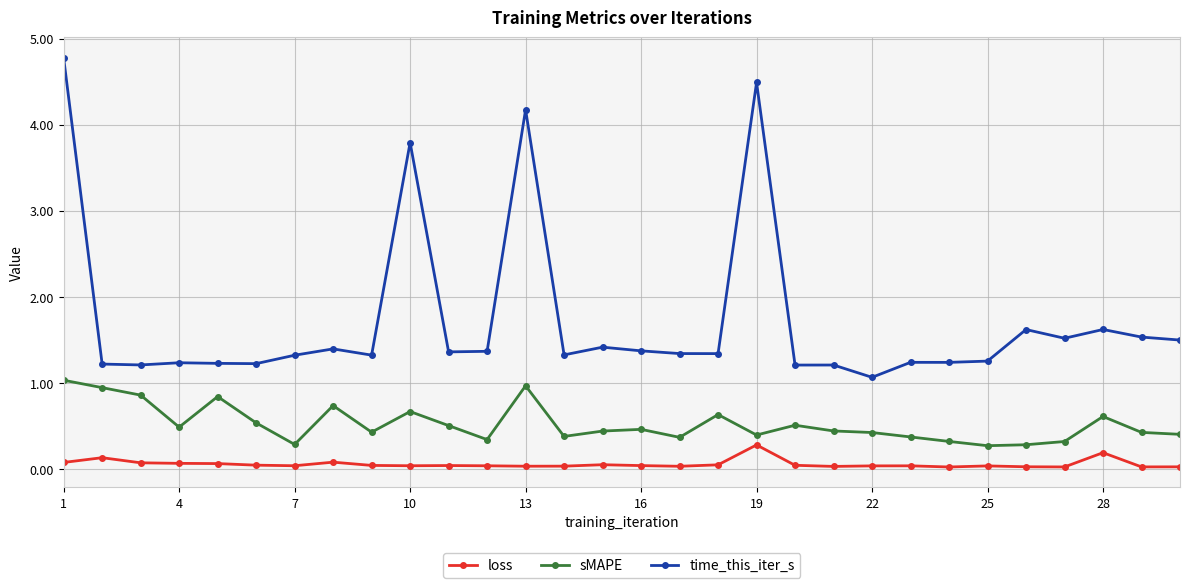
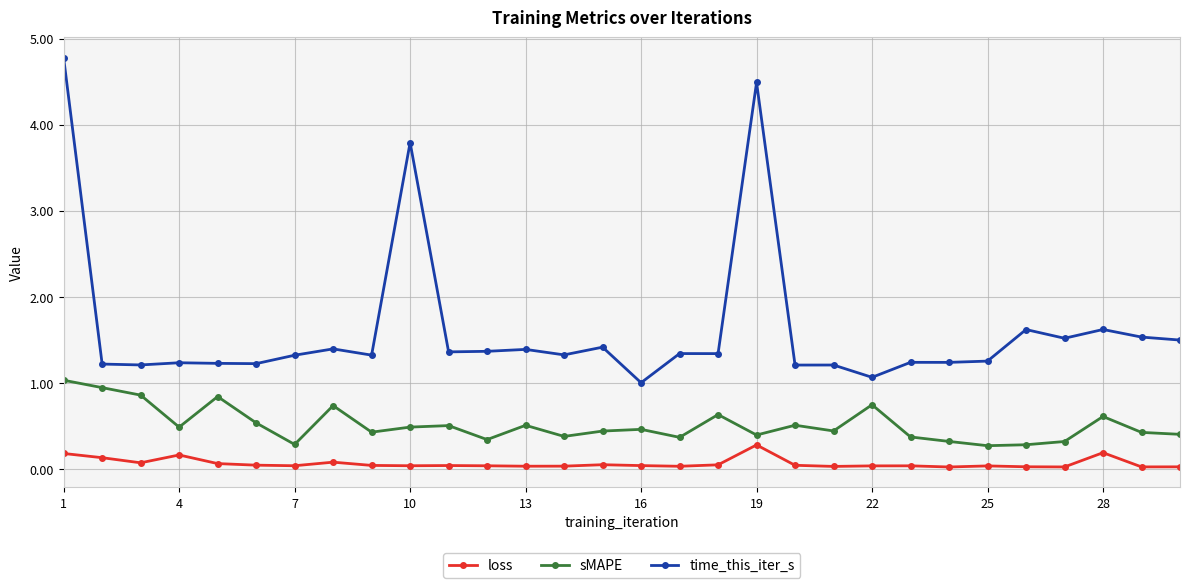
  {
    "loss": {
-     "1": 0.1,
-     "4": 0.1,
+     "1": 0.2,
+     "4": 0.2,
      "7": 0.0,
      "10": 0.0,
      "13": 0.0,
      "16": 0.0,
      "19": 0.3,
      "22": 0.0,
      "25": 0.0,
      "28": 0.2
    },
    "sMAPE": {
      "1": 1.0,
      "4": 0.5,
      "7": 0.3,
-     "10": 0.7,
-     "13": 1.0,
+     "10": 0.5,
+     "13": 0.5,
      "16": 0.5,
      "19": 0.4,
-     "22": 0.4,
+     "22": 0.8,
      "25": 0.3,
      "28": 0.6
    },
    "time_this_iter_s": {
      "1": 4.8,
      "4": 1.2,
      "7": 1.3,
      "10": 3.8,
-     "13": 4.2,
-     "16": 1.4,
+     "13": 1.4,
+     "16": 1.0,
      "19": 4.5,
      "22": 1.1,
      "25": 1.3,
      "28": 1.6
    }
  }
